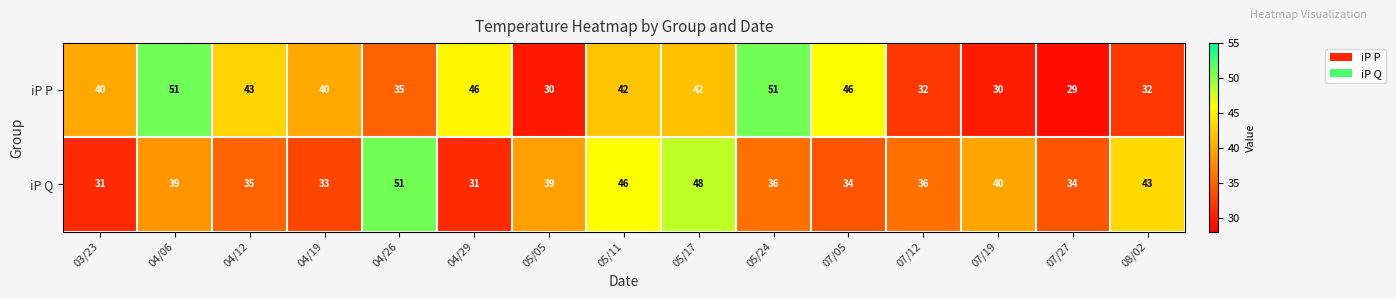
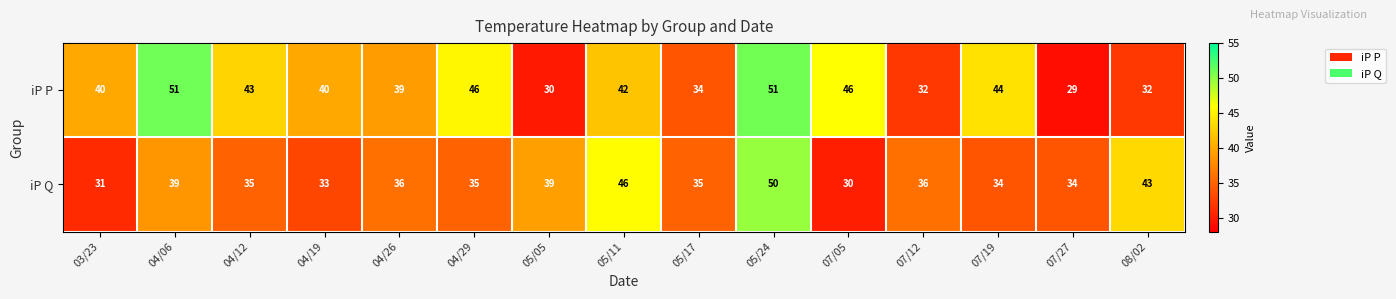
  {
    "iP P": {
      "03/23": 40,
      "04/06": 51,
      "04/12": 43,
      "04/19": 40,
-     "04/26": 35,
+     "04/26": 39,
      "04/29": 46,
      "05/05": 30,
      "05/11": 42,
-     "05/17": 42,
+     "05/17": 34,
      "05/24": 51,
      "07/05": 46,
      "07/12": 32,
-     "07/19": 30,
+     "07/19": 44,
      "07/27": 29,
      "08/02": 32
    },
    "iP Q": {
      "03/23": 31,
      "04/06": 39,
      "04/12": 35,
      "04/19": 33,
-     "04/26": 51,
-     "04/29": 31,
+     "04/26": 36,
+     "04/29": 35,
      "05/05": 39,
      "05/11": 46,
-     "05/17": 48,
-     "05/24": 36,
-     "07/05": 34,
+     "05/17": 35,
+     "05/24": 50,
+     "07/05": 30,
      "07/12": 36,
-     "07/19": 40,
+     "07/19": 34,
      "07/27": 34,
      "08/02": 43
    }
  }
